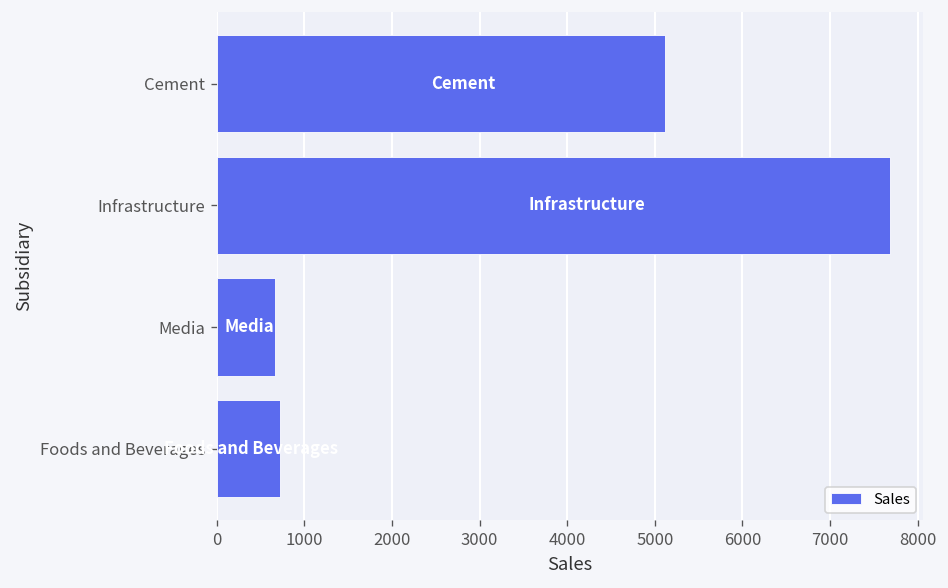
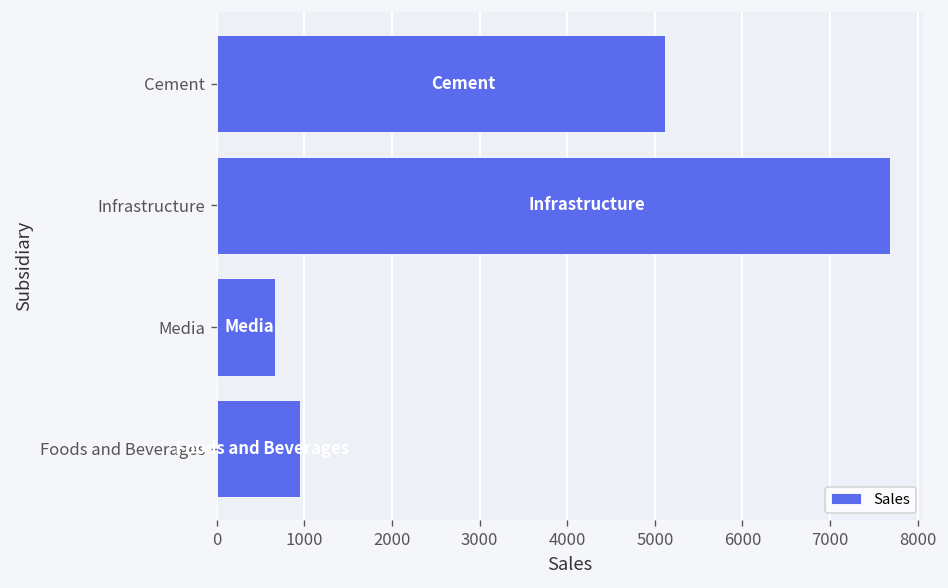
  {
    "Cement": 5100,
    "Infrastructure": 7700,
    "Media": 700,
-   "Foods and Beverages": 700
+   "Foods and Beverages": 1000
  }
